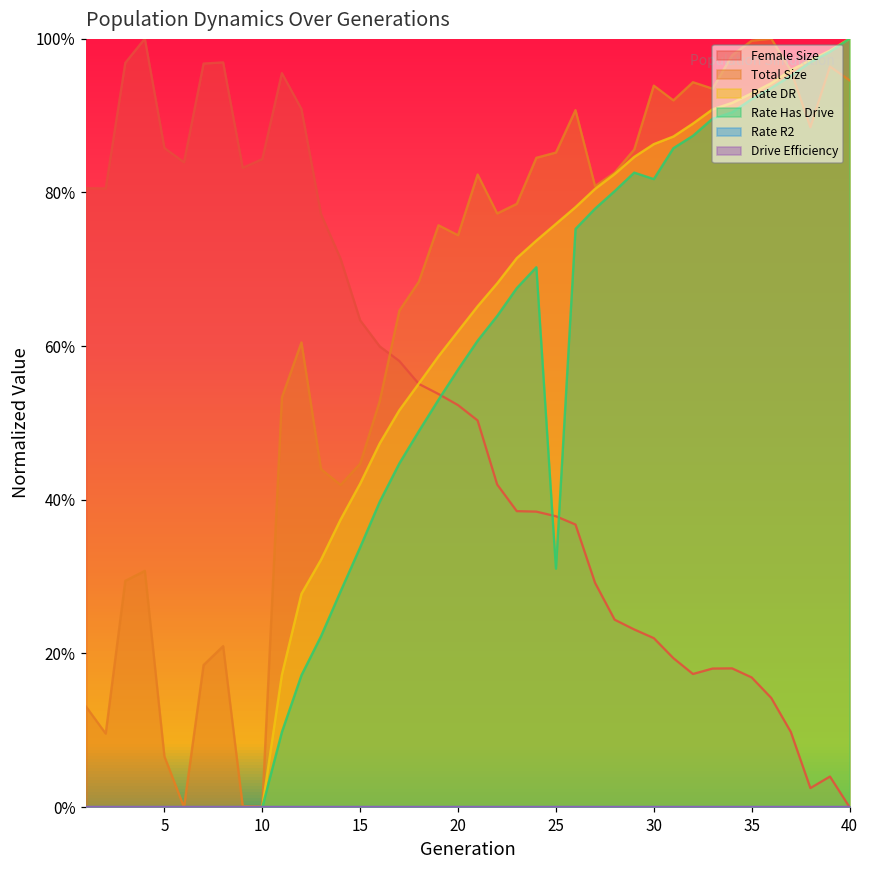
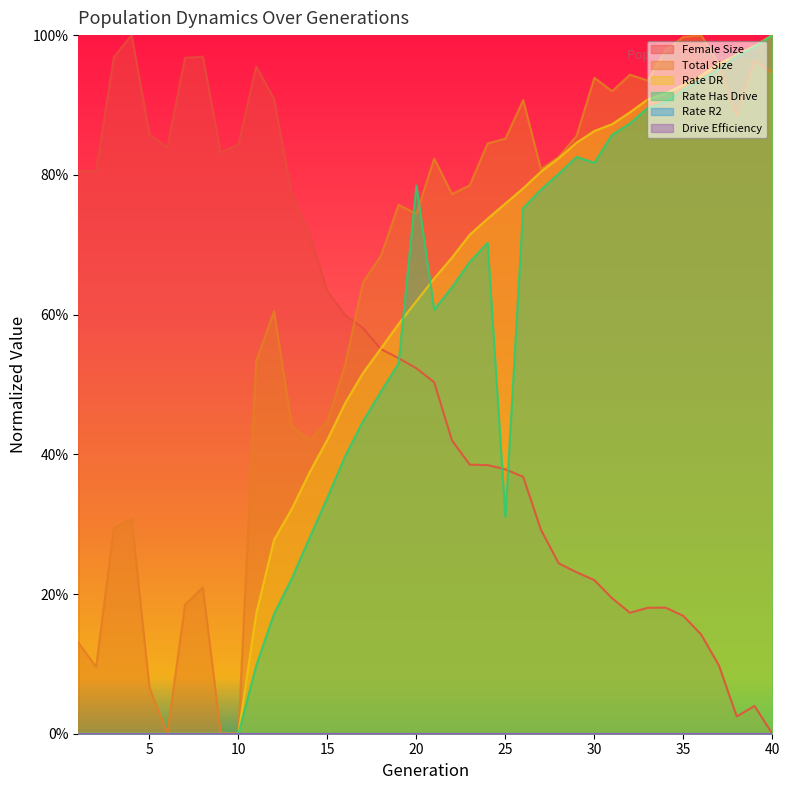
  {
    "Rate Has Drive": {
      "15": "34%",
-     "20": "57%",
+     "20": "78%",
      "25": "31%",
      "30": "82%"
    },
    "Drive Efficiency": {
      "15": "0%",
      "20": "0%",
      "25": "0%",
      "30": "0%",
      "35": "0%"
    }
  }
